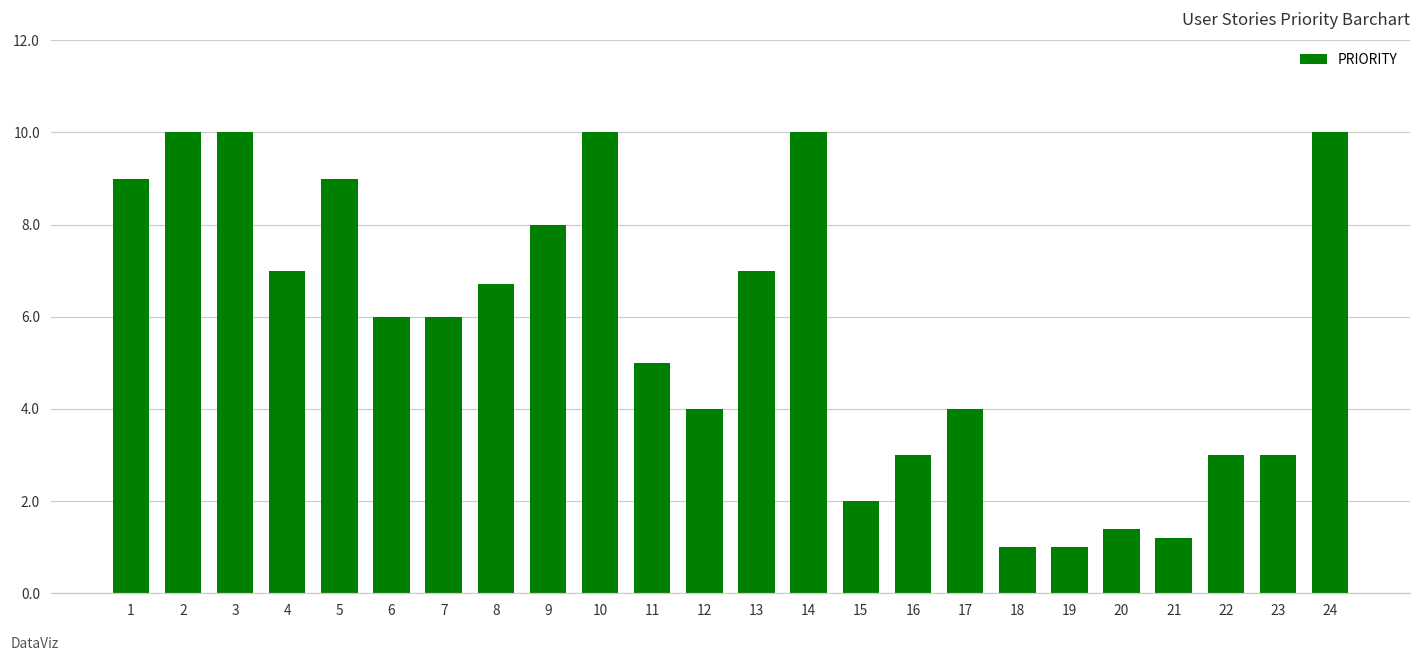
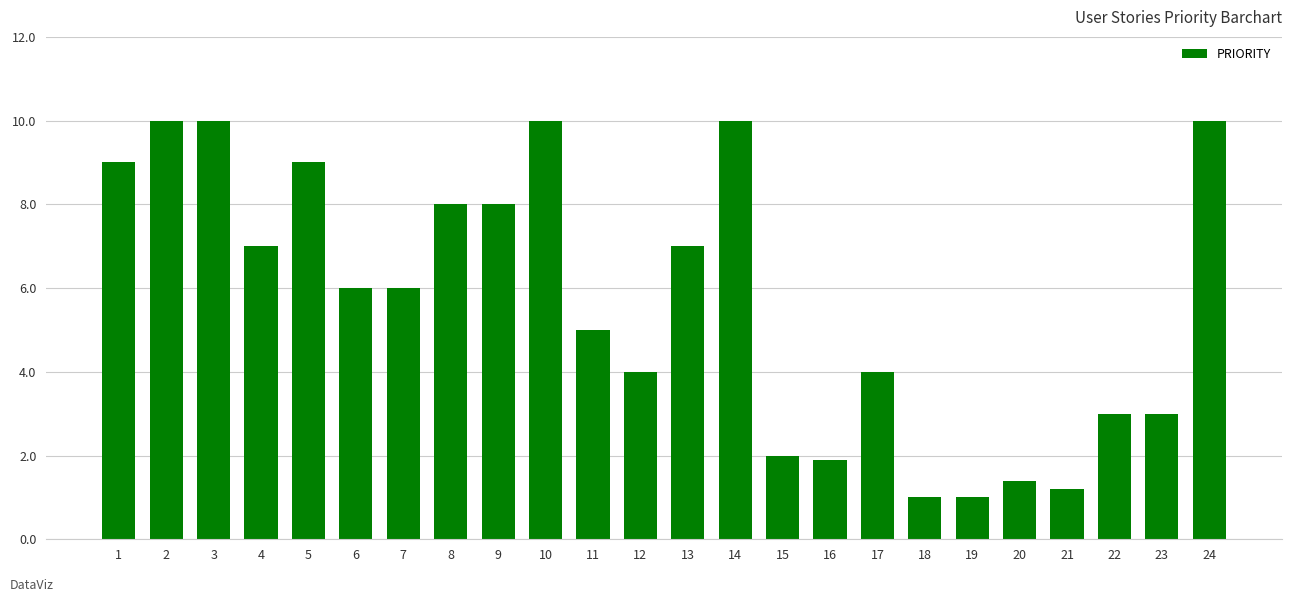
  {
    "1": 9.0,
    "2": 10.0,
    "3": 10.0,
    "4": 7.0,
    "5": 9.0,
    "6": 6.0,
    "7": 6.0,
-   "8": 6.7,
+   "8": 8.0,
    "9": 8.0,
    "10": 10.0,
    "11": 5.0,
    "12": 4.0,
    "13": 7.0,
    "14": 10.0,
    "15": 2.0,
-   "16": 3.0,
+   "16": 1.9,
    "17": 4.0,
    "18": 1.0,
    "19": 1.0,
    "20": 1.4,
    "21": 1.2,
    "22": 3.0,
    "23": 3.0,
    "24": 10.0
  }
